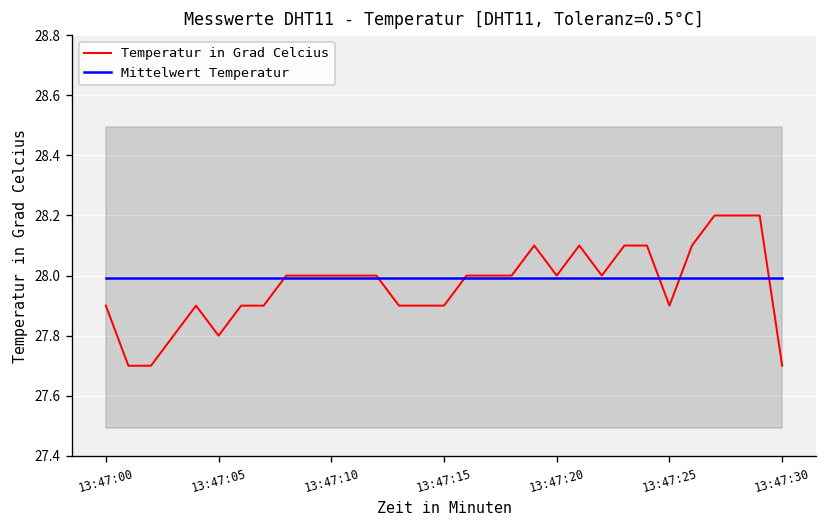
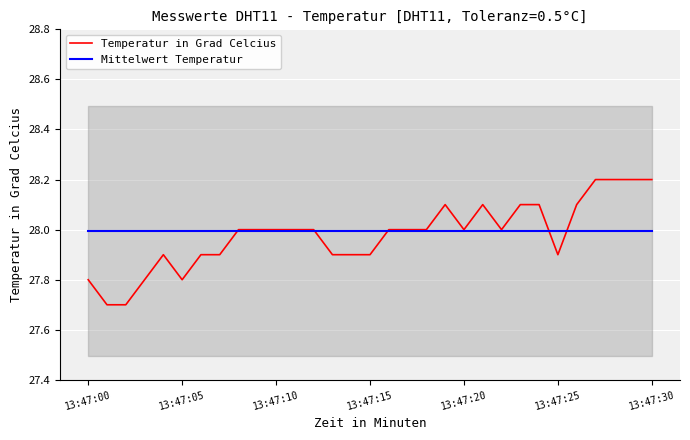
  {
    "Temperatur in Grad Celcius": {
-     "13:47:00": 27.9,
+     "13:47:00": 27.8,
      "13:47:05": 27.8,
      "13:47:15": 27.9,
      "13:47:25": 27.9,
-     "13:47:30": 27.7
+     "13:47:30": 28.2
    },
    "Mittelwert Temperatur": {
      "13:47:00": 28.0,
      "13:47:05": 28.0,
      "13:47:15": 28.0,
      "13:47:25": 28.0,
      "13:47:30": 28.0
    }
  }
